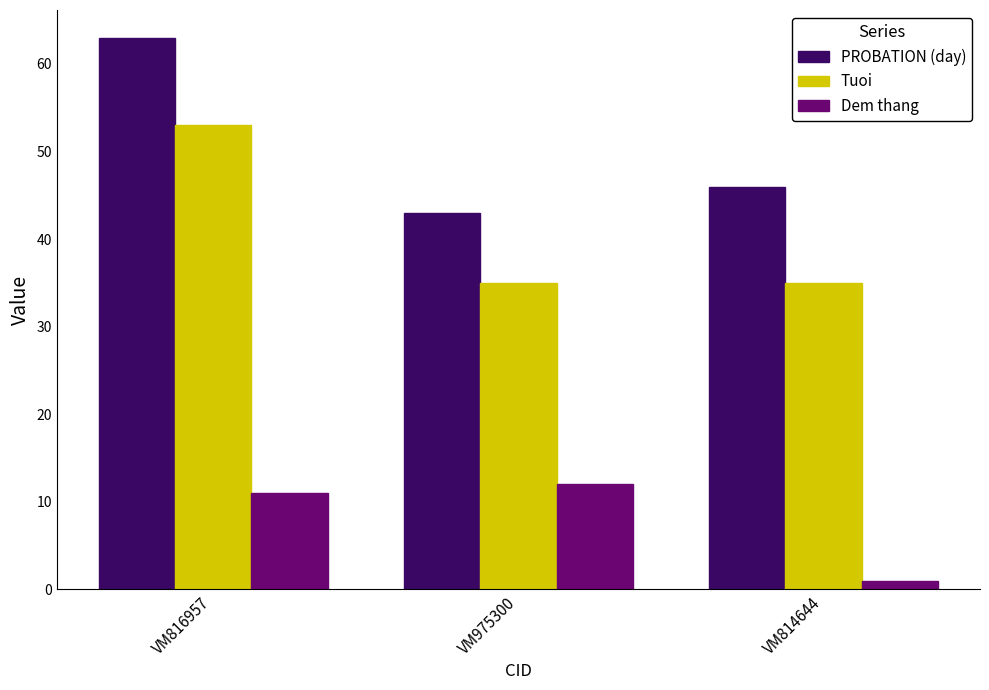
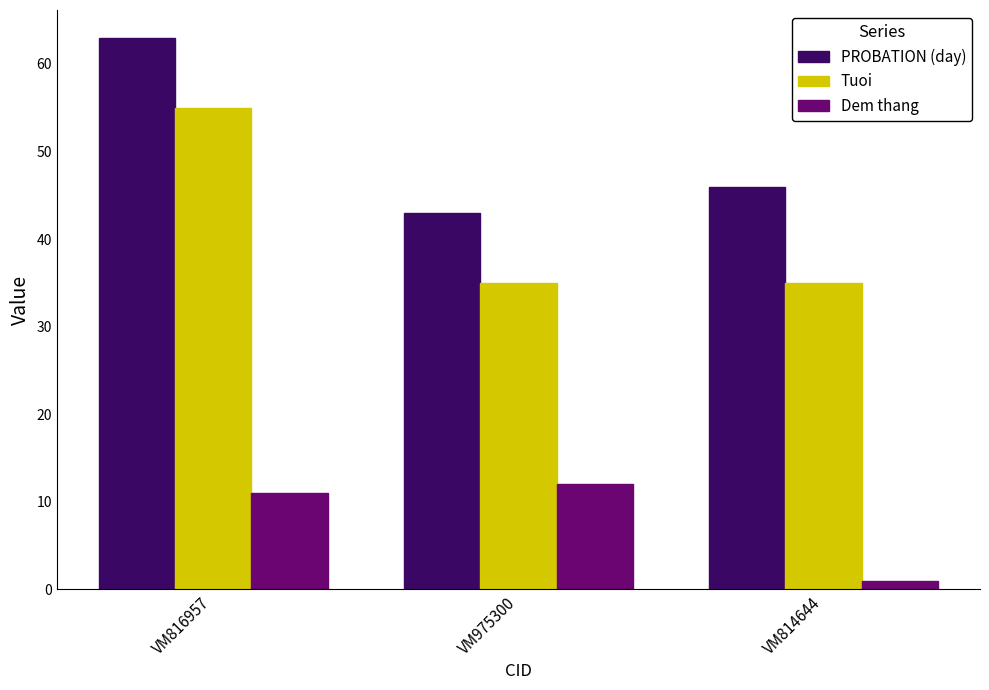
  {
    "Tuoi": {
-     "VM816957": 53,
+     "VM816957": 55,
      "VM975300": 35,
      "VM814644": 35
    }
  }
